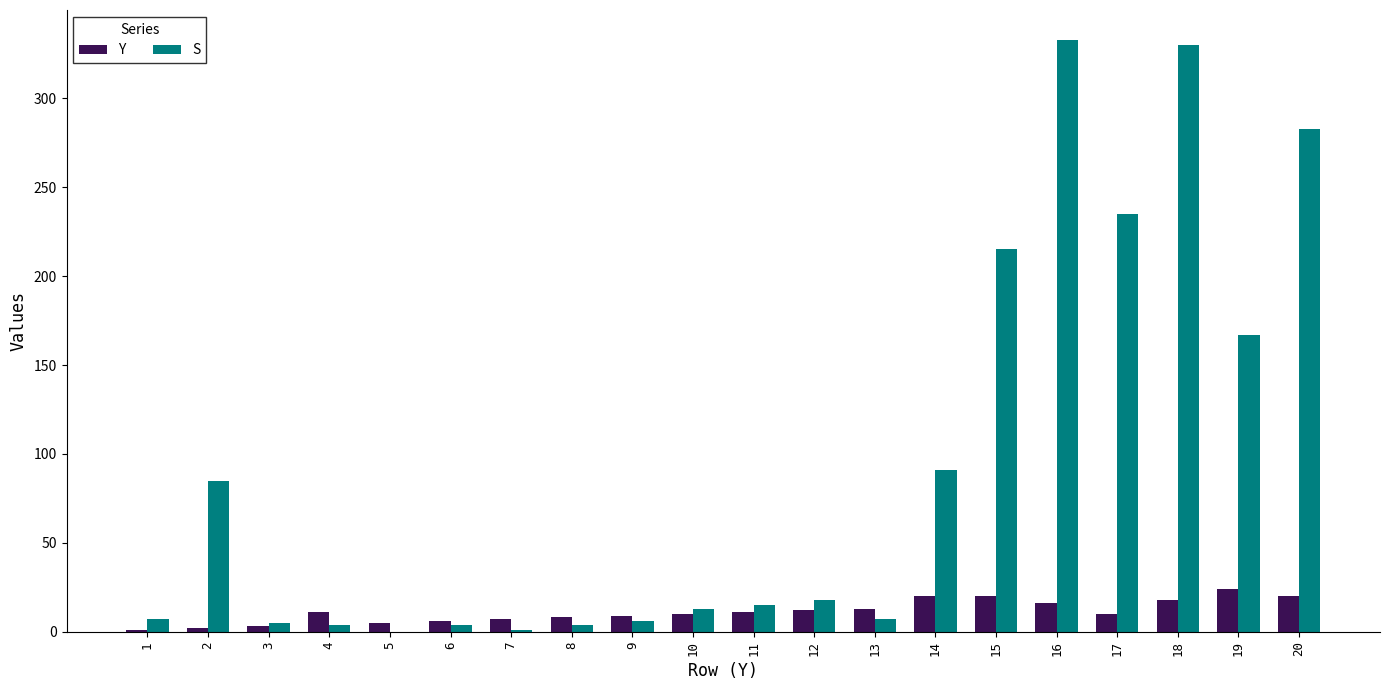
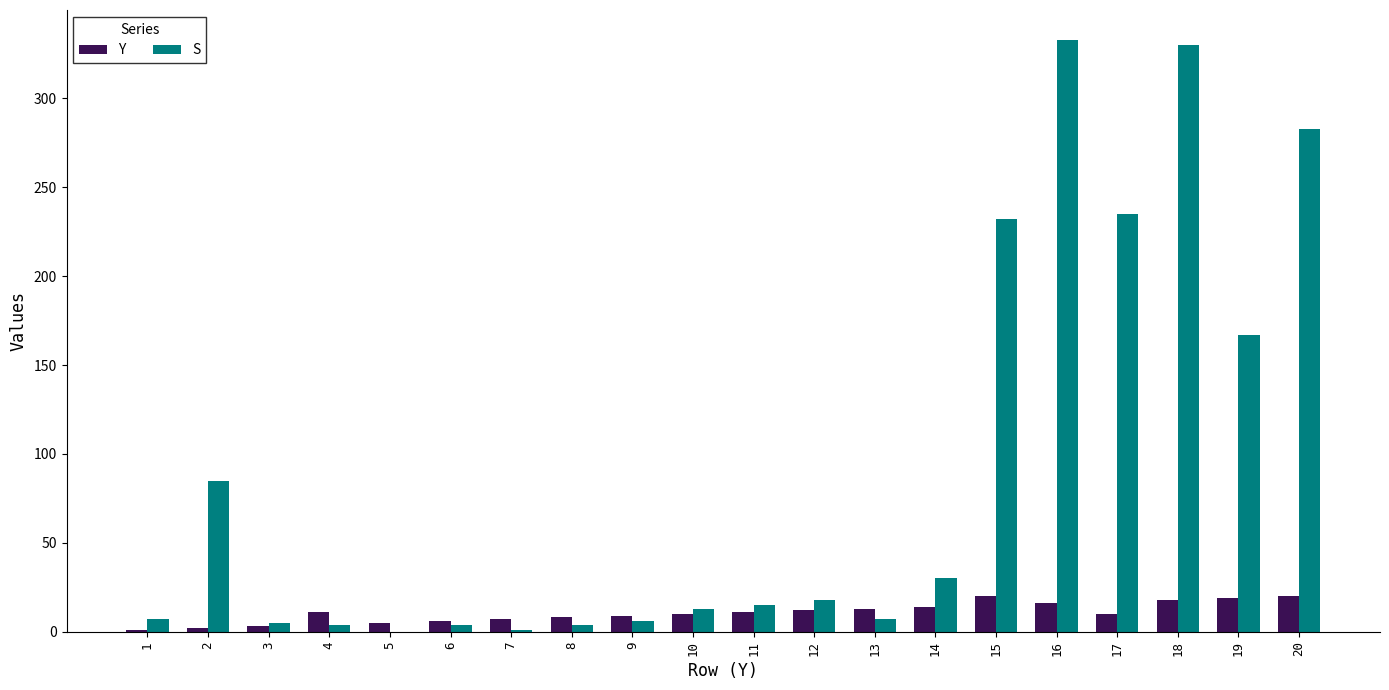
  {
    "Y": {
      "2": 2,
      "3": 3,
      "4": 11,
      "5": 5,
      "6": 6,
      "7": 7,
      "8": 8,
      "9": 9,
      "10": 10,
      "11": 11,
      "12": 12,
      "13": 13,
-     "14": 20,
+     "14": 14,
      "15": 20,
      "16": 16,
      "17": 10,
      "18": 18,
-     "19": 24,
+     "19": 19,
      "20": 20
    },
    "S": {
      "1": 7,
      "2": 85,
      "3": 5,
      "4": 4,
      "5": 0,
      "6": 4,
      "8": 4,
      "9": 6,
      "10": 13,
      "11": 15,
      "12": 18,
      "13": 7,
-     "14": 91,
-     "15": 215,
+     "14": 30,
+     "15": 232,
      "16": 333,
      "17": 235,
      "18": 330,
      "19": 167,
      "20": 283
    }
  }
